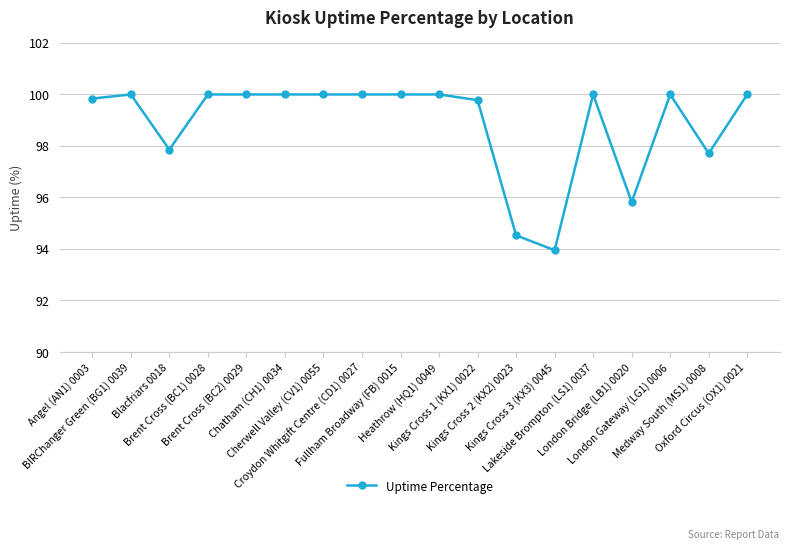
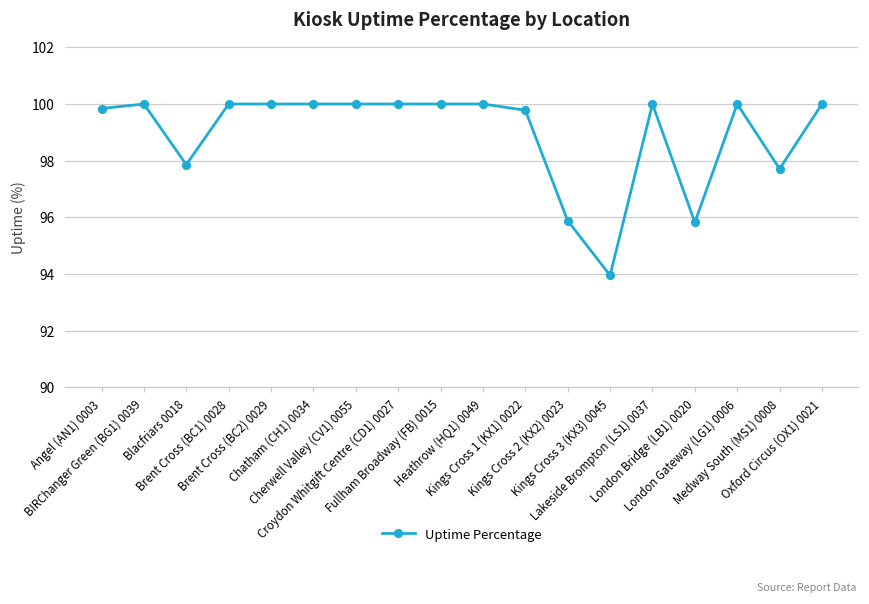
  {
    "Angel (AN1) 0003": 99.8,
    "BIRChanger Green (BG1) 0039": 100.0,
    "Blacfriars 0018": 97.9,
    "Brent Cross (BC1) 0028": 100.0,
    "Brent Cross (BC2) 0029": 100.0,
    "Chatham (CH1) 0034": 100.0,
    "Cherwell Valley (CV1) 0055": 100.0,
    "Croydon Whitgift Centre (CD1) 0027": 100.0,
    "Fullham Broadway (FB) 0015": 100.0,
    "Heathrow (HQ1) 0049": 100.0,
    "Kings Cross 1 (KX1) 0022": 99.8,
-   "Kings Cross 2 (KX2) 0023": 94.5,
+   "Kings Cross 2 (KX2) 0023": 95.9,
    "Kings Cross 3 (KX3) 0045": 94.0,
    "Lakeside Brompton (LS1) 0037": 100.0,
    "London Bridge (LB1) 0020": 95.8,
    "London Gateway (LG1) 0006": 100.0,
    "Medway South (MS1) 0008": 97.7,
    "Oxford Circus (OX1) 0021": 100.0
  }
